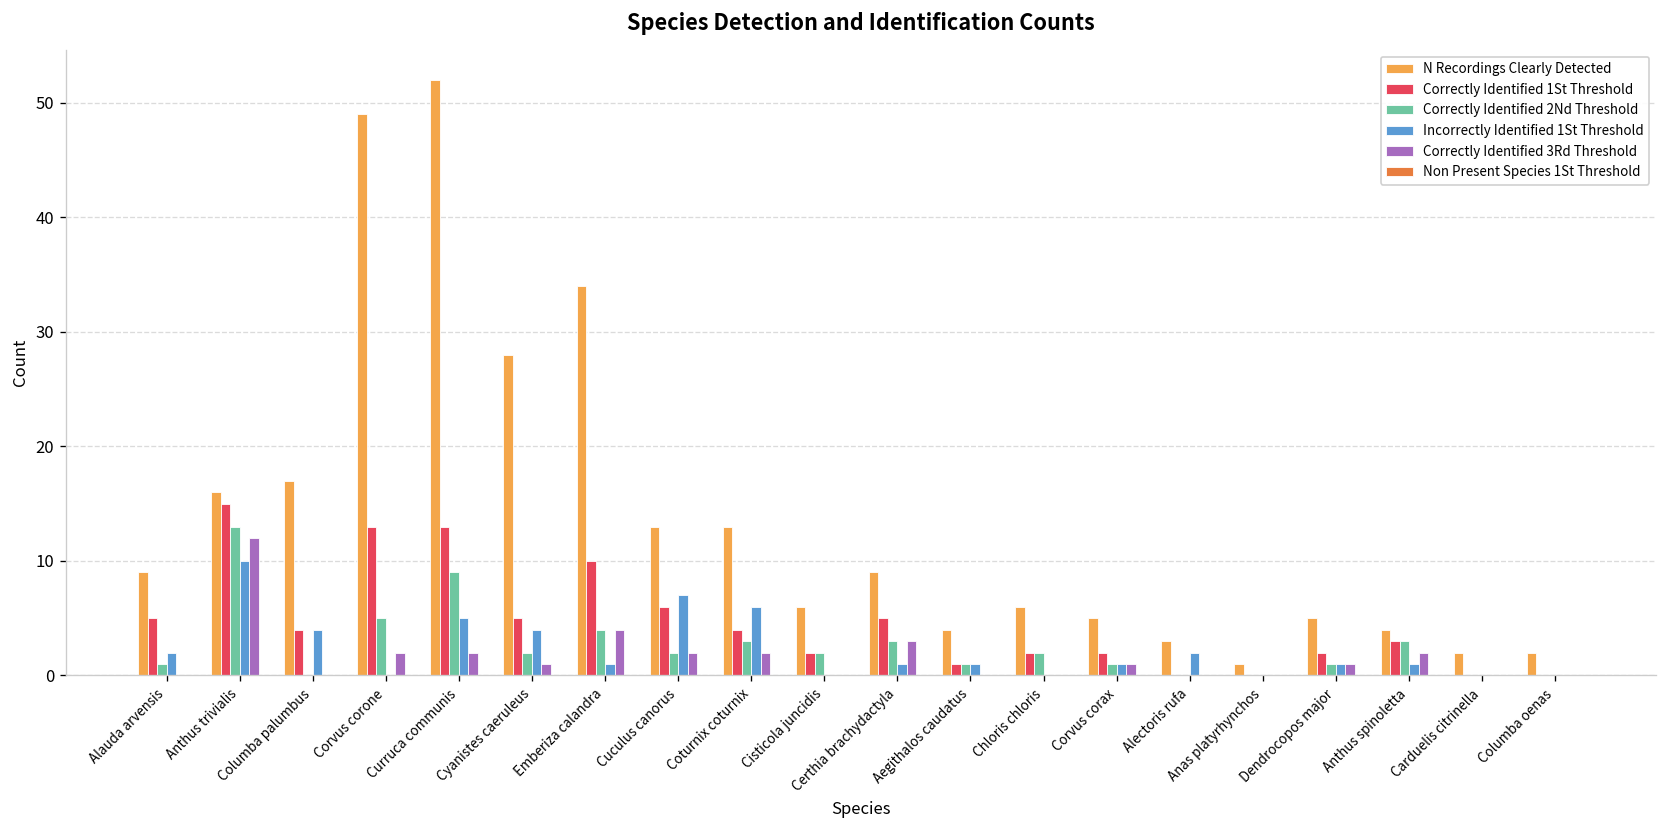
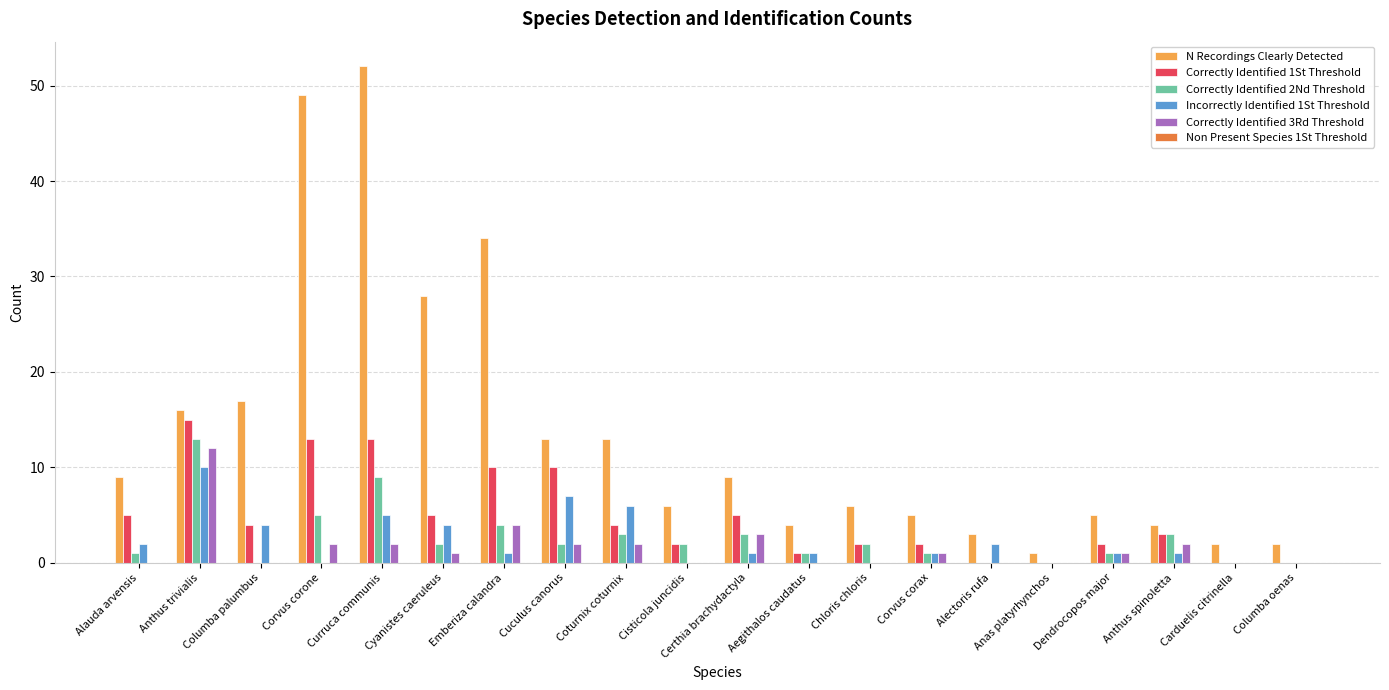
  {
    "Correctly Identified 1St Threshold": {
      "Alauda arvensis": 5,
      "Anthus trivialis": 15,
      "Columba palumbus": 4,
      "Corvus corone": 13,
      "Curruca communis": 13,
      "Cyanistes caeruleus": 5,
      "Emberiza calandra": 10,
-     "Cuculus canorus": 6,
+     "Cuculus canorus": 10,
      "Coturnix coturnix": 4,
      "Cisticola juncidis": 2,
      "Certhia brachydactyla": 5,
      "Aegithalos caudatus": 1,
      "Chloris chloris": 2,
      "Corvus corax": 2,
      "Alectoris rufa": 0,
      "Anas platyrhynchos": 0,
      "Dendrocopos major": 2,
      "Anthus spinoletta": 3,
      "Carduelis citrinella": 0,
      "Columba oenas": 0
    },
    "Correctly Identified 2Nd Threshold": {
      "Alauda arvensis": 1,
      "Anthus trivialis": 13,
      "Columba palumbus": 0,
      "Corvus corone": 5,
      "Curruca communis": 9,
      "Cyanistes caeruleus": 2,
      "Emberiza calandra": 4,
      "Cuculus canorus": 2,
      "Coturnix coturnix": 3,
      "Cisticola juncidis": 2,
      "Certhia brachydactyla": 3,
      "Aegithalos caudatus": 1,
      "Chloris chloris": 2,
      "Corvus corax": 1,
      "Alectoris rufa": 0,
      "Anas platyrhynchos": 0,
      "Dendrocopos major": 1,
      "Anthus spinoletta": 3,
      "Carduelis citrinella": 0,
      "Columba oenas": 0
    },
    "Incorrectly Identified 1St Threshold": {
      "Alauda arvensis": 2,
      "Anthus trivialis": 10,
      "Columba palumbus": 4,
      "Corvus corone": 0,
      "Curruca communis": 5,
      "Cyanistes caeruleus": 4,
      "Emberiza calandra": 1,
      "Cuculus canorus": 7,
      "Coturnix coturnix": 6,
      "Cisticola juncidis": 0,
      "Certhia brachydactyla": 1,
      "Aegithalos caudatus": 1,
      "Chloris chloris": 0,
      "Corvus corax": 1,
      "Alectoris rufa": 2,
      "Anas platyrhynchos": 0,
      "Dendrocopos major": 1,
      "Anthus spinoletta": 1,
      "Carduelis citrinella": 0,
      "Columba oenas": 0
    },
    "Correctly Identified 3Rd Threshold": {
      "Alauda arvensis": 0,
      "Anthus trivialis": 12,
      "Columba palumbus": 0,
      "Corvus corone": 2,
      "Curruca communis": 2,
      "Cyanistes caeruleus": 1,
      "Emberiza calandra": 4,
      "Cuculus canorus": 2,
      "Coturnix coturnix": 2,
      "Cisticola juncidis": 0,
      "Certhia brachydactyla": 3,
      "Aegithalos caudatus": 0,
      "Chloris chloris": 0,
      "Corvus corax": 1,
      "Alectoris rufa": 0,
      "Anas platyrhynchos": 0,
      "Dendrocopos major": 1,
      "Anthus spinoletta": 2,
      "Carduelis citrinella": 0,
      "Columba oenas": 0
    }
  }
